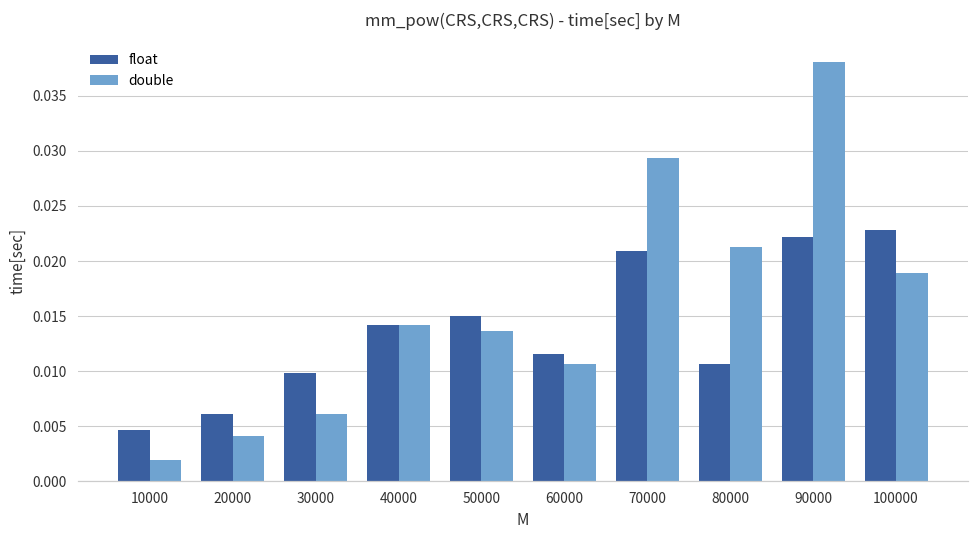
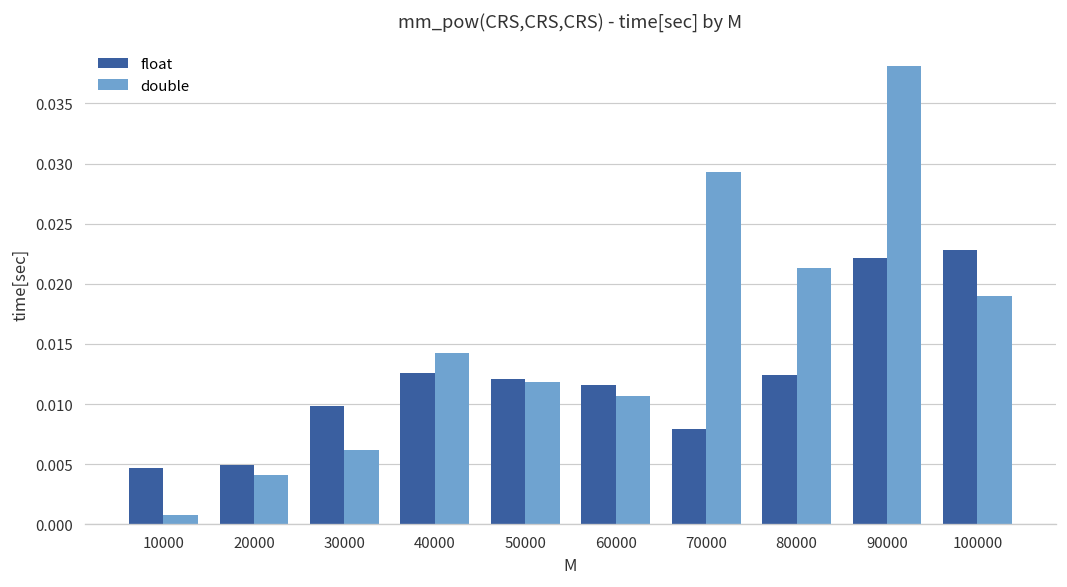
  {
    "float": {
      "10000": 0.0046,
-     "20000": 0.0061,
+     "20000": 0.0049,
      "30000": 0.0098,
-     "40000": 0.0142,
-     "50000": 0.0150,
+     "40000": 0.0126,
+     "50000": 0.0121,
      "60000": 0.0116,
-     "70000": 0.0209,
-     "80000": 0.0107,
+     "70000": 0.0080,
+     "80000": 0.0124,
      "90000": 0.0222,
      "100000": 0.0228
    },
    "double": {
-     "10000": 0.0020,
+     "10000": 0.0008,
      "20000": 0.0041,
      "30000": 0.0061,
      "40000": 0.0142,
-     "50000": 0.0137,
+     "50000": 0.0118,
      "60000": 0.0107,
      "70000": 0.0293,
      "80000": 0.0213,
      "90000": 0.0381,
      "100000": 0.0190
    }
  }
